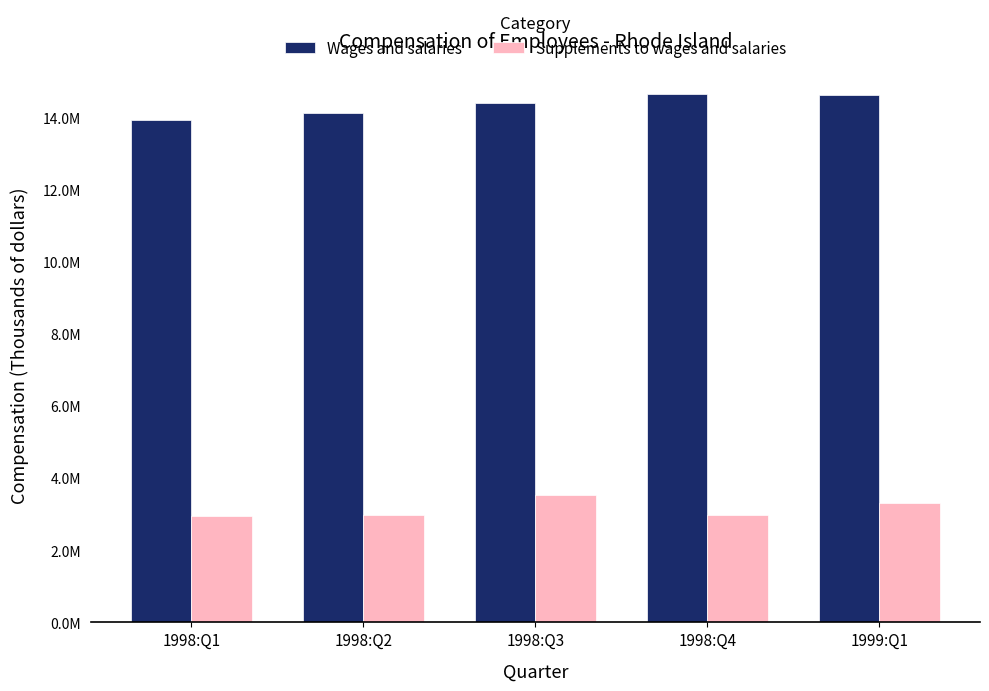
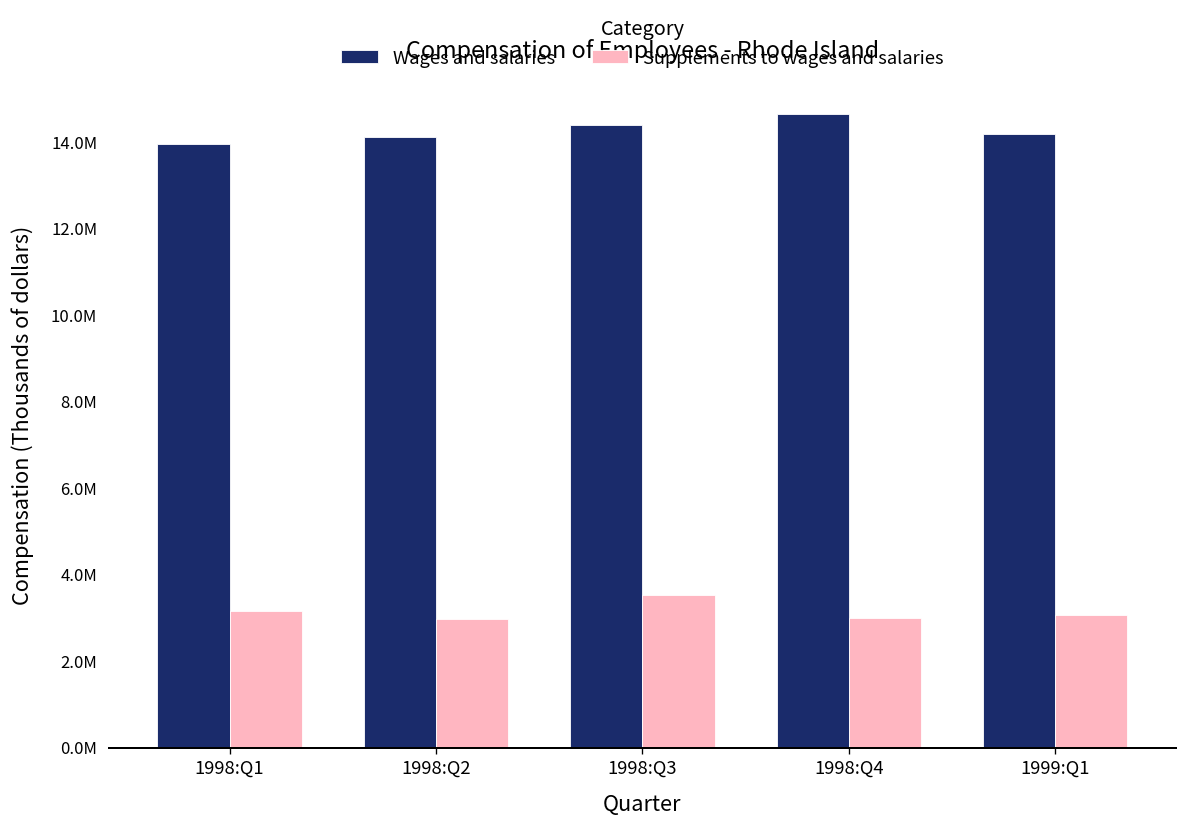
  {
    "Wages and salaries": {
      "1998:Q1": 13900000,
      "1998:Q2": 14100000,
      "1998:Q3": 14400000,
      "1998:Q4": 14600000,
-     "1999:Q1": 14600000
+     "1999:Q1": 14200000
    },
    "Supplements to wages and salaries": {
-     "1998:Q1": 2900000,
+     "1998:Q1": 3200000,
      "1998:Q2": 3000000,
      "1998:Q3": 3500000,
      "1998:Q4": 3000000,
-     "1999:Q1": 3300000
+     "1999:Q1": 3100000
    }
  }
